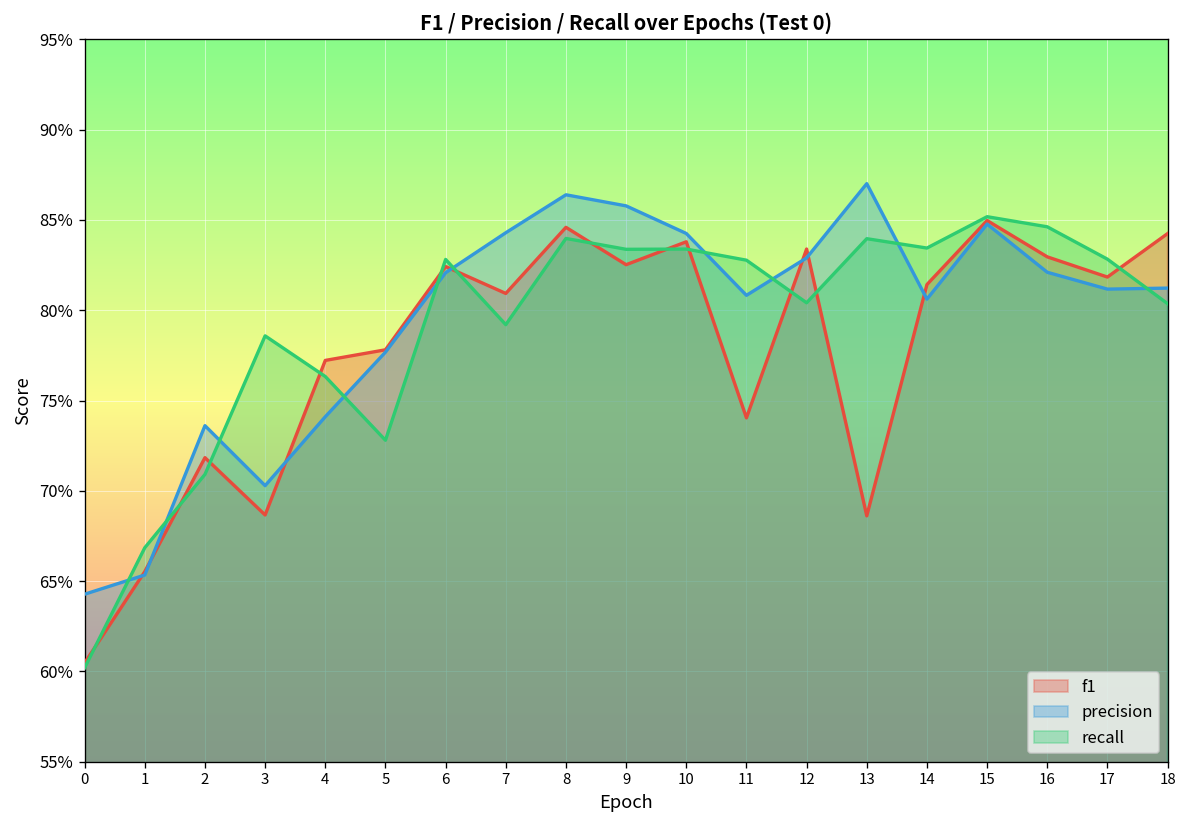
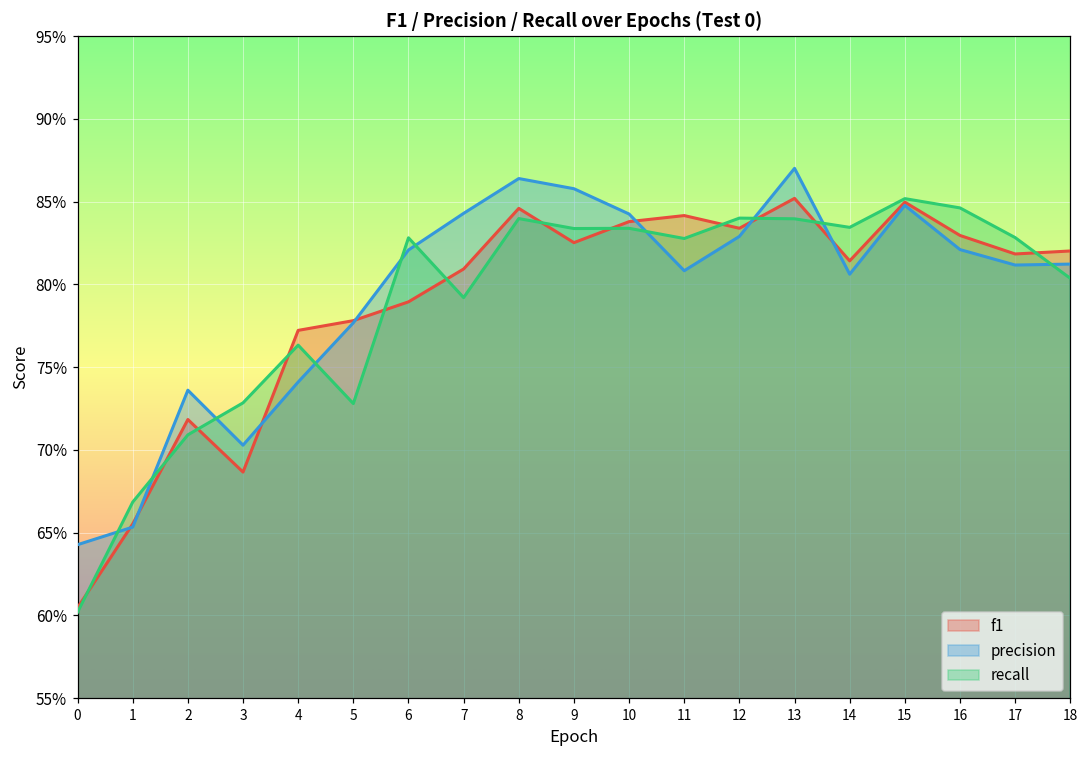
  {
    "f1": {
      "0": "60.5%",
      "1": "65.5%",
      "2": "71.8%",
      "3": "68.7%",
      "4": "77.2%",
-     "6": "82.4%",
+     "6": "78.9%",
      "7": "80.9%",
      "8": "84.6%",
      "9": "82.5%",
      "10": "83.8%",
-     "11": "74.0%",
+     "11": "84.2%",
      "12": "83.4%",
-     "13": "68.6%",
+     "13": "85.2%",
      "14": "81.4%",
      "15": "85.0%",
      "16": "83.0%",
      "17": "81.8%",
-     "18": "84.2%"
+     "18": "82.0%"
    },
    "precision": {
      "0": "64.3%",
      "1": "65.3%",
      "2": "73.6%",
      "3": "70.3%",
      "4": "74.1%",
      "6": "82.1%",
      "7": "84.3%",
      "8": "86.4%",
      "9": "85.8%",
      "10": "84.3%",
      "11": "80.8%",
      "12": "82.9%",
      "13": "87.0%",
      "14": "80.6%",
      "15": "84.8%",
      "16": "82.1%",
      "17": "81.2%",
      "18": "81.2%"
    },
    "recall": {
      "0": "60.2%",
      "1": "66.8%",
      "2": "70.9%",
-     "3": "78.6%",
+     "3": "72.8%",
      "4": "76.3%",
      "5": "72.8%",
      "6": "82.8%",
      "7": "79.2%",
      "8": "84.0%",
      "9": "83.4%",
      "10": "83.4%",
      "11": "82.8%",
-     "12": "80.4%",
+     "12": "84.0%",
      "13": "84.0%",
      "14": "83.4%",
      "15": "85.2%",
      "16": "84.6%",
      "17": "82.8%",
      "18": "80.4%"
    }
  }
